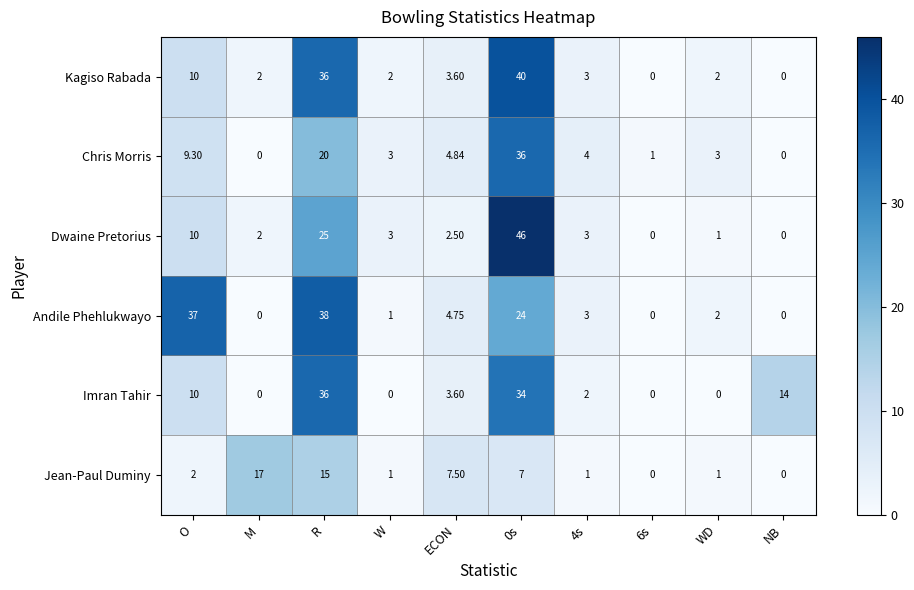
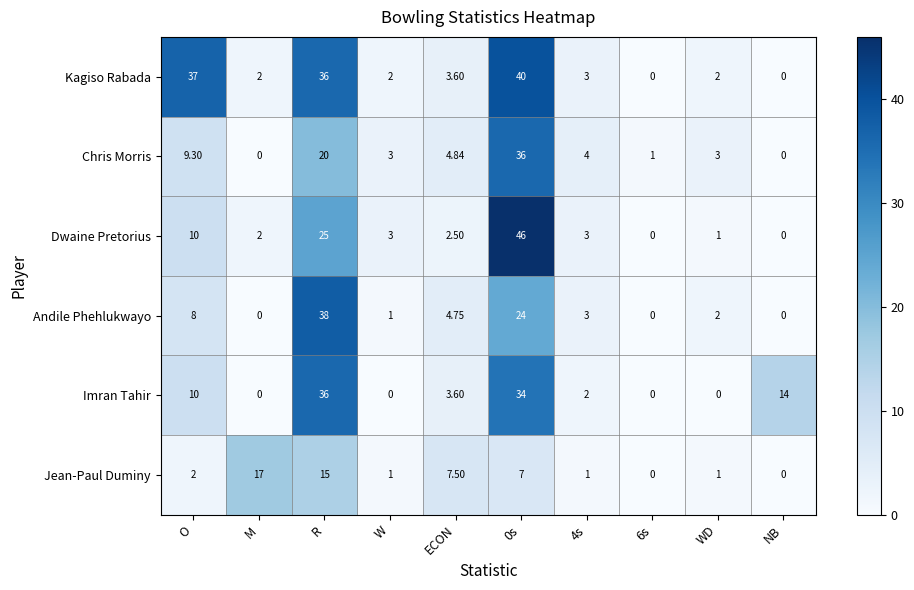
  {
    "Kagiso Rabada": {
-     "O": 10,
+     "O": 37,
      "M": 2,
      "R": 36,
      "W": 2,
      "ECON": 3.60,
      "0s": 40,
      "4s": 3,
      "6s": 0,
      "WD": 2,
      "NB": 0
    },
    "Chris Morris": {
      "O": 9.30,
      "M": 0,
      "R": 20,
      "W": 3,
      "ECON": 4.84,
      "0s": 36,
      "4s": 4,
      "6s": 1,
      "WD": 3,
      "NB": 0
    },
    "Dwaine Pretorius": {
      "O": 10,
      "M": 2,
      "R": 25,
      "W": 3,
      "ECON": 2.50,
      "0s": 46,
      "4s": 3,
      "6s": 0,
      "WD": 1,
      "NB": 0
    },
    "Andile Phehlukwayo": {
-     "O": 37,
+     "O": 8,
      "M": 0,
      "R": 38,
      "W": 1,
      "ECON": 4.75,
      "0s": 24,
      "4s": 3,
      "6s": 0,
      "WD": 2,
      "NB": 0
    },
    "Imran Tahir": {
      "O": 10,
      "M": 0,
      "R": 36,
      "W": 0,
      "ECON": 3.60,
      "0s": 34,
      "4s": 2,
      "6s": 0,
      "WD": 0,
      "NB": 14
    },
    "Jean-Paul Duminy": {
      "O": 2,
      "M": 17,
      "R": 15,
      "W": 1,
      "ECON": 7.50,
      "0s": 7,
      "4s": 1,
      "6s": 0,
      "WD": 1,
      "NB": 0
    }
  }
